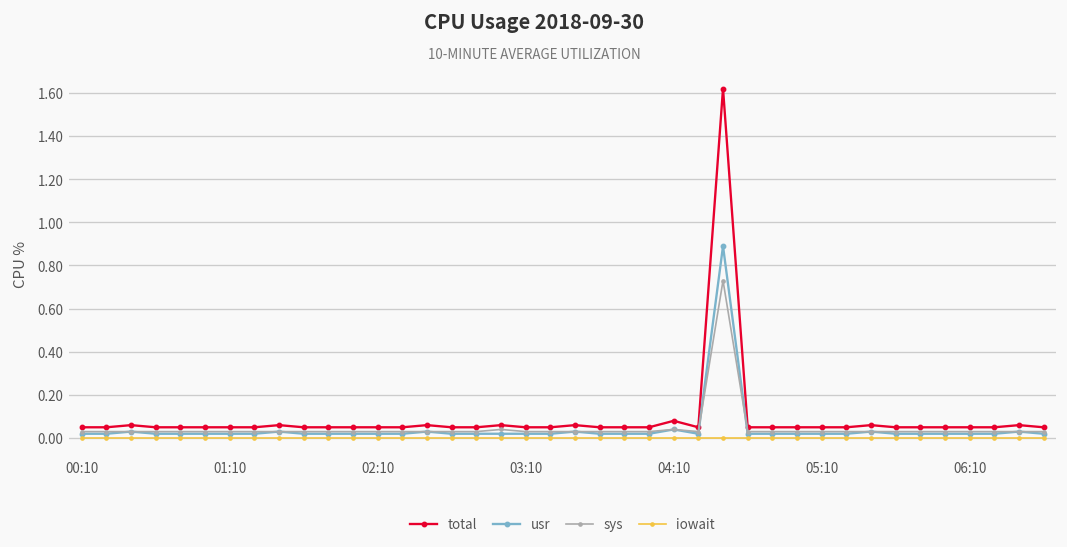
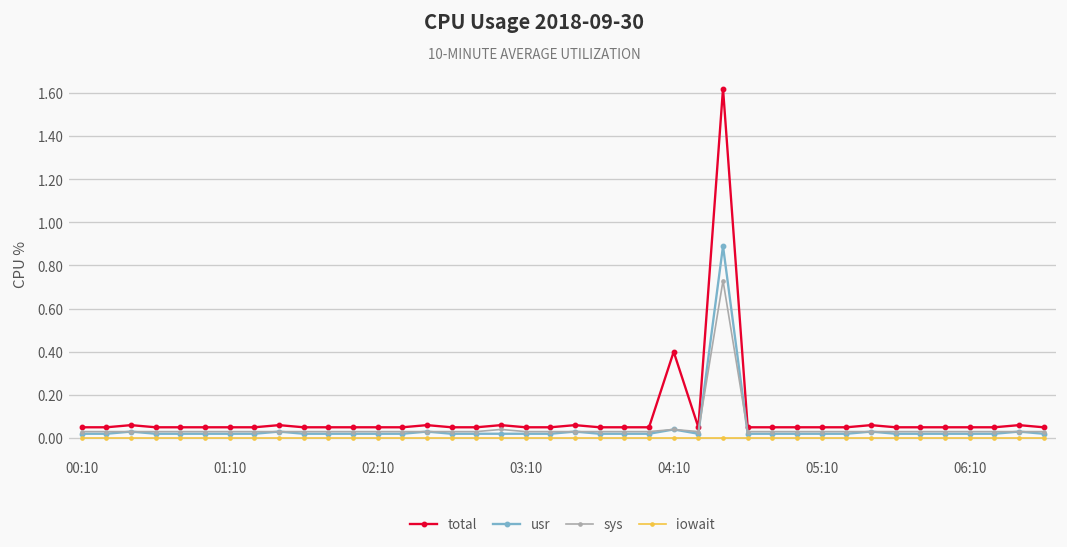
  {
    "total": {
      "00:10": 0.05,
      "01:10": 0.05,
      "02:10": 0.05,
      "03:10": 0.05,
-     "04:10": 0.08,
+     "04:10": 0.40,
      "05:10": 0.05,
      "06:10": 0.05
    },
    "iowait": {
      "00:10": 0.00,
      "01:10": 0.00,
      "02:10": 0.00,
      "03:10": 0.00,
      "04:10": 0.00,
      "05:10": 0.00,
      "06:10": 0.00
    }
  }
